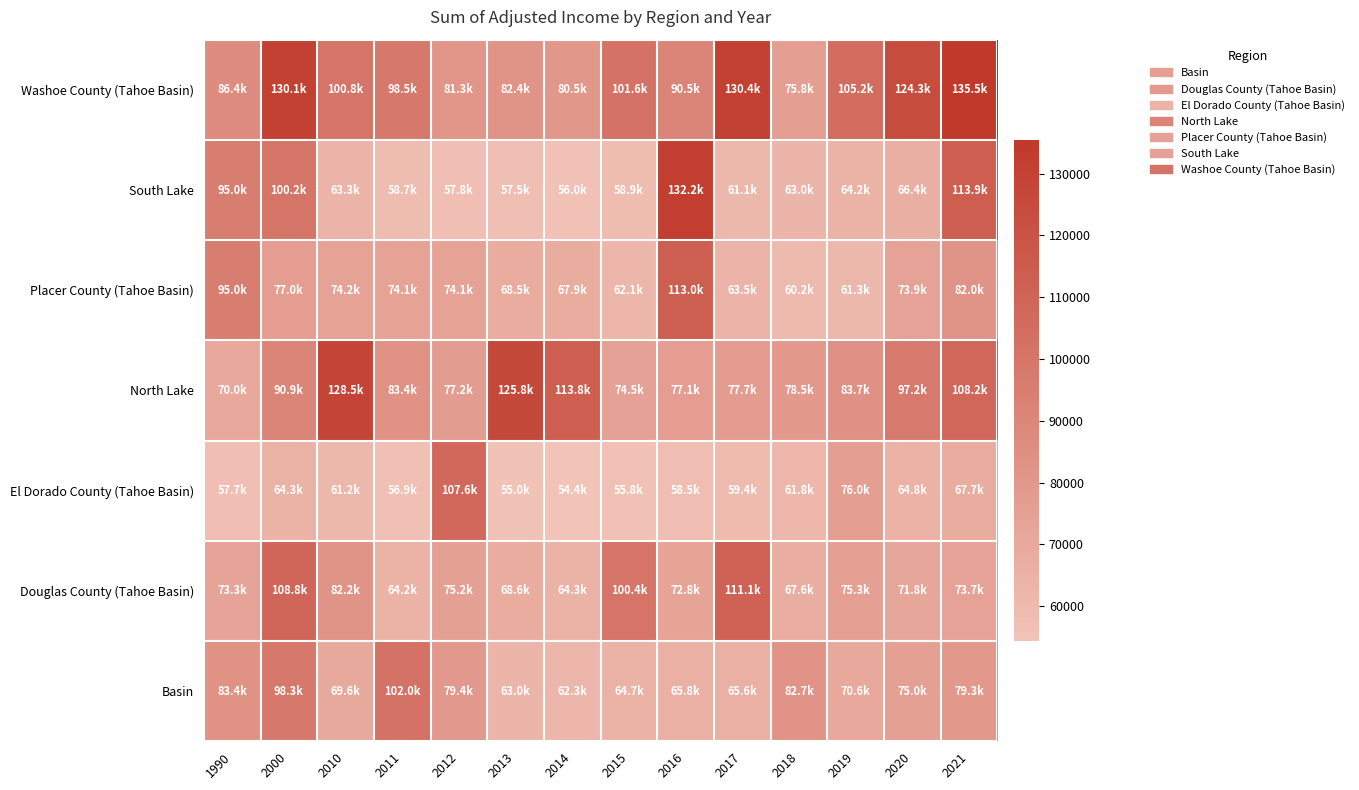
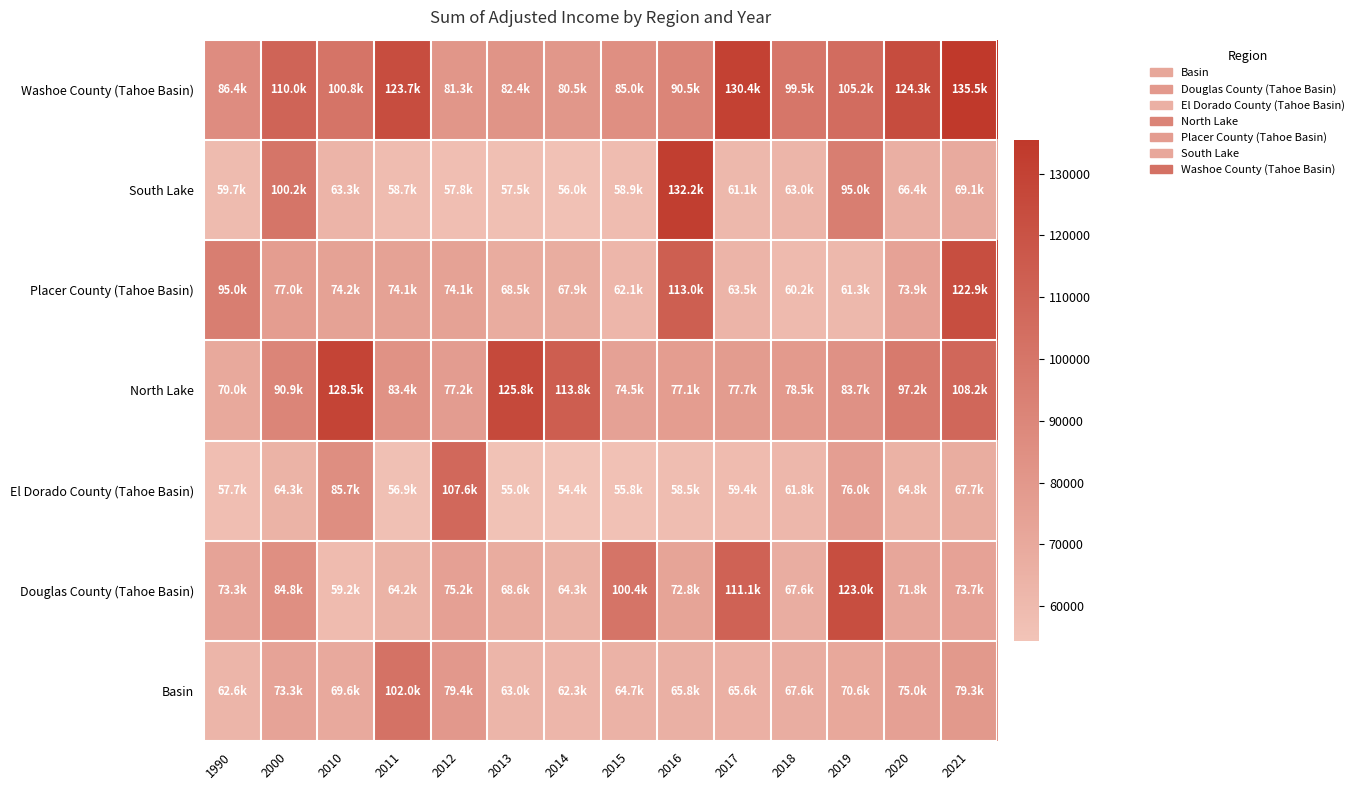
  {
    "Washoe County (Tahoe Basin)": {
      "1990": "86.4k",
-     "2000": "130.1k",
+     "2000": "110.0k",
      "2010": "100.8k",
-     "2011": "98.5k",
+     "2011": "123.7k",
      "2012": "81.3k",
      "2013": "82.4k",
      "2014": "80.5k",
-     "2015": "101.6k",
+     "2015": "85.0k",
      "2016": "90.5k",
      "2017": "130.4k",
-     "2018": "75.8k",
+     "2018": "99.5k",
      "2019": "105.2k",
      "2020": "124.3k",
      "2021": "135.5k"
    },
    "South Lake": {
-     "1990": "95.0k",
+     "1990": "59.7k",
      "2000": "100.2k",
      "2010": "63.3k",
      "2011": "58.7k",
      "2012": "57.8k",
      "2013": "57.5k",
      "2014": "56.0k",
      "2015": "58.9k",
      "2016": "132.2k",
      "2017": "61.1k",
      "2018": "63.0k",
-     "2019": "64.2k",
+     "2019": "95.0k",
      "2020": "66.4k",
-     "2021": "113.9k"
+     "2021": "69.1k"
    },
    "Placer County (Tahoe Basin)": {
      "1990": "95.0k",
      "2000": "77.0k",
      "2010": "74.2k",
      "2011": "74.1k",
      "2012": "74.1k",
      "2013": "68.5k",
      "2014": "67.9k",
      "2015": "62.1k",
      "2016": "113.0k",
      "2017": "63.5k",
      "2018": "60.2k",
      "2019": "61.3k",
      "2020": "73.9k",
-     "2021": "82.0k"
+     "2021": "122.9k"
    },
    "North Lake": {
      "1990": "70.0k",
      "2000": "90.9k",
      "2010": "128.5k",
      "2011": "83.4k",
      "2012": "77.2k",
      "2013": "125.8k",
      "2014": "113.8k",
      "2015": "74.5k",
      "2016": "77.1k",
      "2017": "77.7k",
      "2018": "78.5k",
      "2019": "83.7k",
      "2020": "97.2k",
      "2021": "108.2k"
    },
    "El Dorado County (Tahoe Basin)": {
      "1990": "57.7k",
      "2000": "64.3k",
-     "2010": "61.2k",
+     "2010": "85.7k",
      "2011": "56.9k",
      "2012": "107.6k",
      "2013": "55.0k",
      "2014": "54.4k",
      "2015": "55.8k",
      "2016": "58.5k",
      "2017": "59.4k",
      "2018": "61.8k",
      "2019": "76.0k",
      "2020": "64.8k",
      "2021": "67.7k"
    },
    "Douglas County (Tahoe Basin)": {
      "1990": "73.3k",
-     "2000": "108.8k",
-     "2010": "82.2k",
+     "2000": "84.8k",
+     "2010": "59.2k",
      "2011": "64.2k",
      "2012": "75.2k",
      "2013": "68.6k",
      "2014": "64.3k",
      "2015": "100.4k",
      "2016": "72.8k",
      "2017": "111.1k",
      "2018": "67.6k",
-     "2019": "75.3k",
+     "2019": "123.0k",
      "2020": "71.8k",
      "2021": "73.7k"
    },
    "Basin": {
-     "1990": "83.4k",
-     "2000": "98.3k",
+     "1990": "62.6k",
+     "2000": "73.3k",
      "2010": "69.6k",
      "2011": "102.0k",
      "2012": "79.4k",
      "2013": "63.0k",
      "2014": "62.3k",
      "2015": "64.7k",
      "2016": "65.8k",
      "2017": "65.6k",
-     "2018": "82.7k",
+     "2018": "67.6k",
      "2019": "70.6k",
      "2020": "75.0k",
      "2021": "79.3k"
    }
  }
